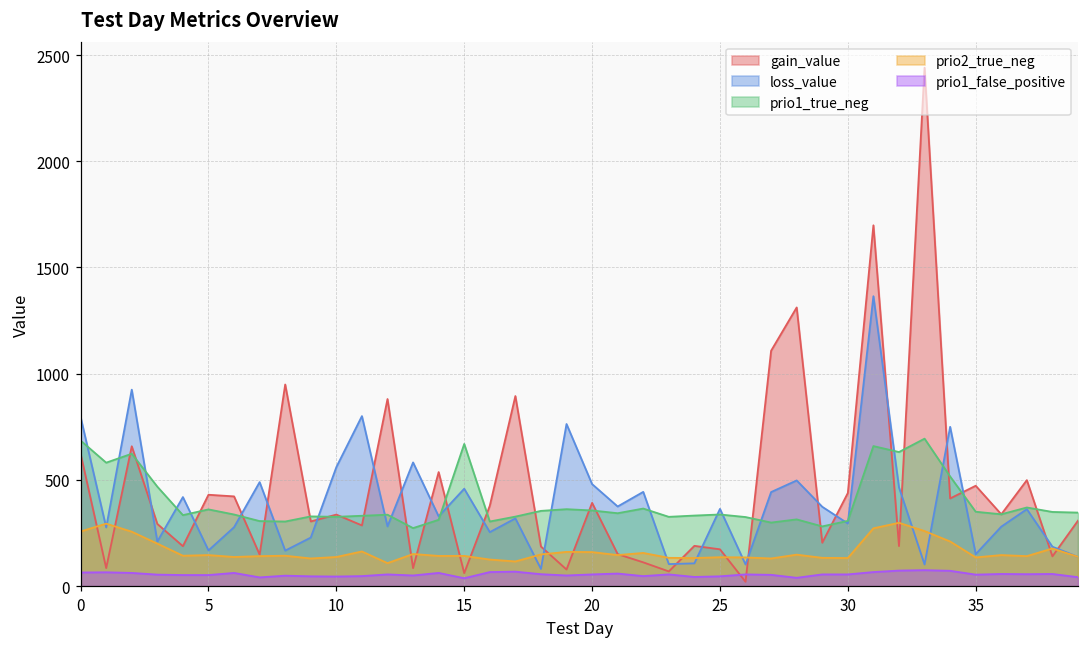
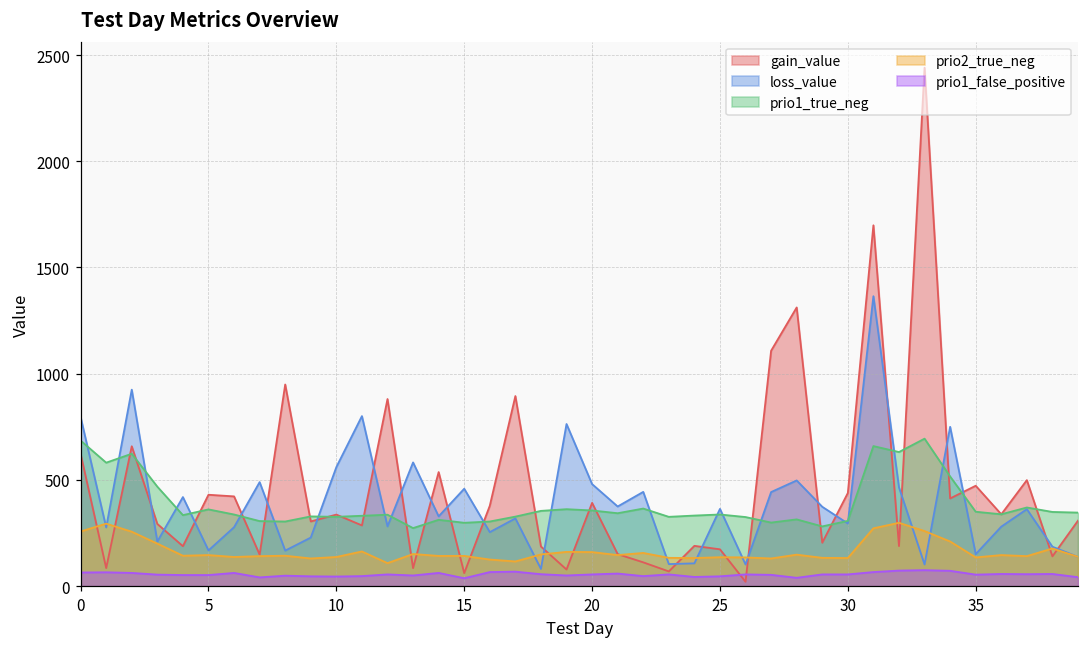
  {
    "gain_value": {
      "0": 620,
      "5": 430,
      "15": 60,
      "20": 390,
      "25": 170,
      "30": 440,
      "35": 470
    },
    "loss_value": {
      "0": 800,
      "5": 170,
      "10": 560,
      "15": 460,
      "20": 480,
      "25": 360,
      "35": 150
    },
    "prio1_true_neg": {
      "0": 690,
      "5": 360,
-     "15": 670,
+     "15": 300,
      "20": 360,
      "25": 340,
      "35": 350
    },
    "prio2_true_neg": {
      "0": 260,
      "5": 150,
      "10": 140,
      "15": 140,
      "20": 160,
      "25": 140,
      "30": 130,
      "35": 140
    },
    "prio1_false_positive": {
      "0": 60,
      "5": 50,
      "10": 50,
      "15": 40,
      "20": 60,
      "25": 50,
      "30": 60,
      "35": 50
    }
  }
